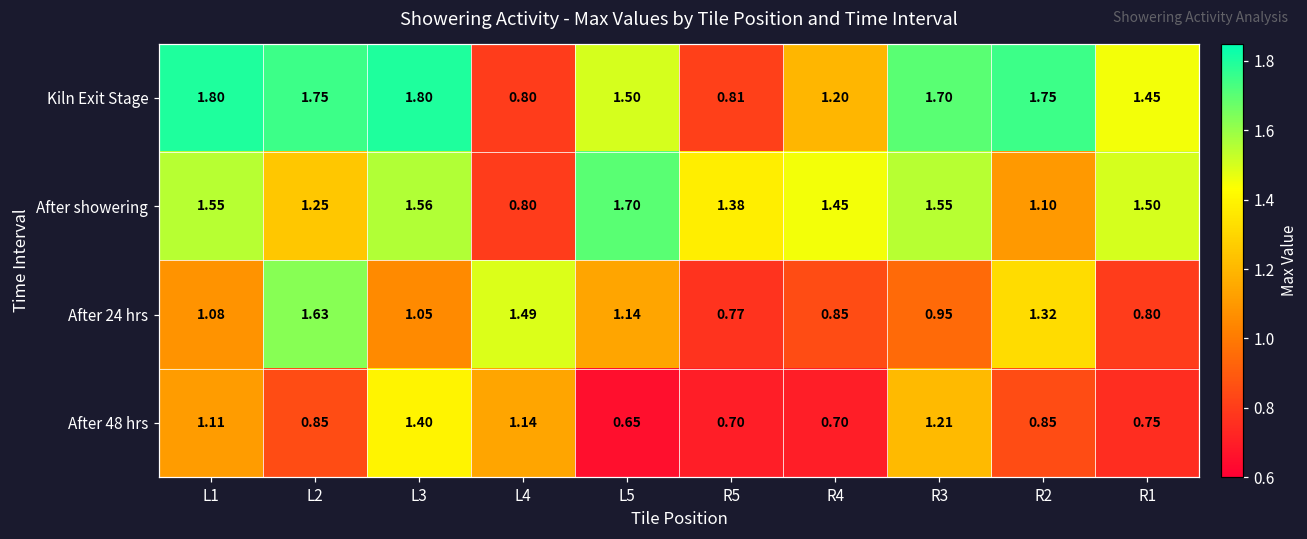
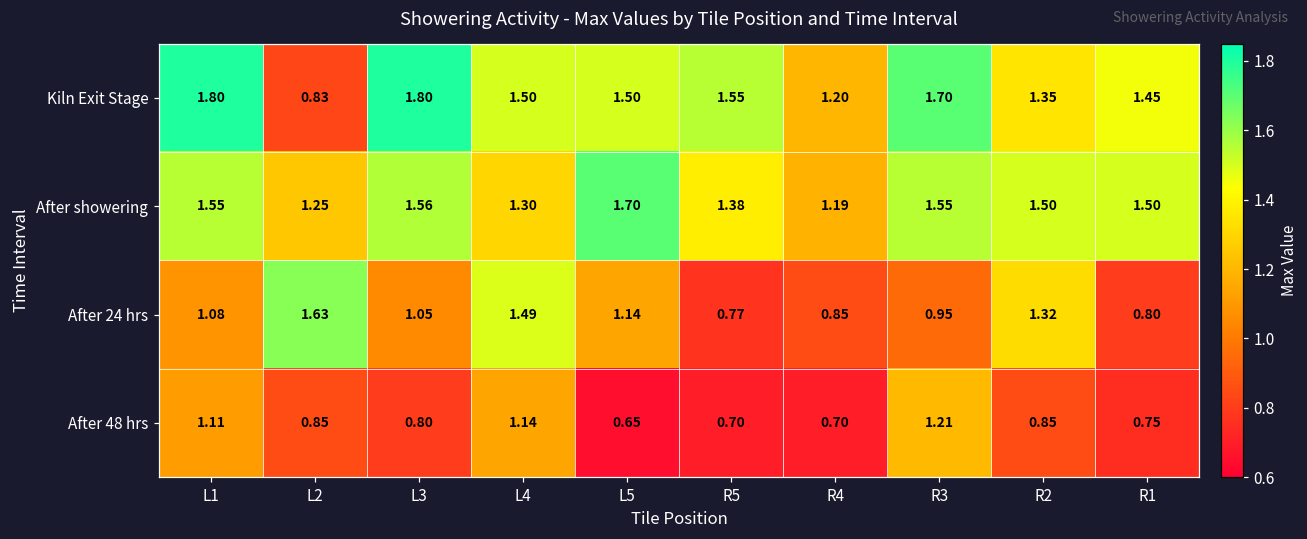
  {
    "Kiln Exit Stage": {
      "L1": 1.80,
-     "L2": 1.75,
+     "L2": 0.83,
      "L3": 1.80,
-     "L4": 0.80,
+     "L4": 1.50,
      "L5": 1.50,
-     "R5": 0.81,
+     "R5": 1.55,
      "R4": 1.20,
      "R3": 1.70,
-     "R2": 1.75,
+     "R2": 1.35,
      "R1": 1.45
    },
    "After showering": {
      "L1": 1.55,
      "L2": 1.25,
      "L3": 1.56,
-     "L4": 0.80,
+     "L4": 1.30,
      "L5": 1.70,
      "R5": 1.38,
-     "R4": 1.45,
+     "R4": 1.19,
      "R3": 1.55,
-     "R2": 1.10,
+     "R2": 1.50,
      "R1": 1.50
    },
    "After 24 hrs": {
      "L1": 1.08,
      "L2": 1.63,
      "L3": 1.05,
      "L4": 1.49,
      "L5": 1.14,
      "R5": 0.77,
      "R4": 0.85,
      "R3": 0.95,
      "R2": 1.32,
      "R1": 0.80
    },
    "After 48 hrs": {
      "L1": 1.11,
      "L2": 0.85,
-     "L3": 1.40,
+     "L3": 0.80,
      "L4": 1.14,
      "L5": 0.65,
      "R5": 0.70,
      "R4": 0.70,
      "R3": 1.21,
      "R2": 0.85,
      "R1": 0.75
    }
  }
